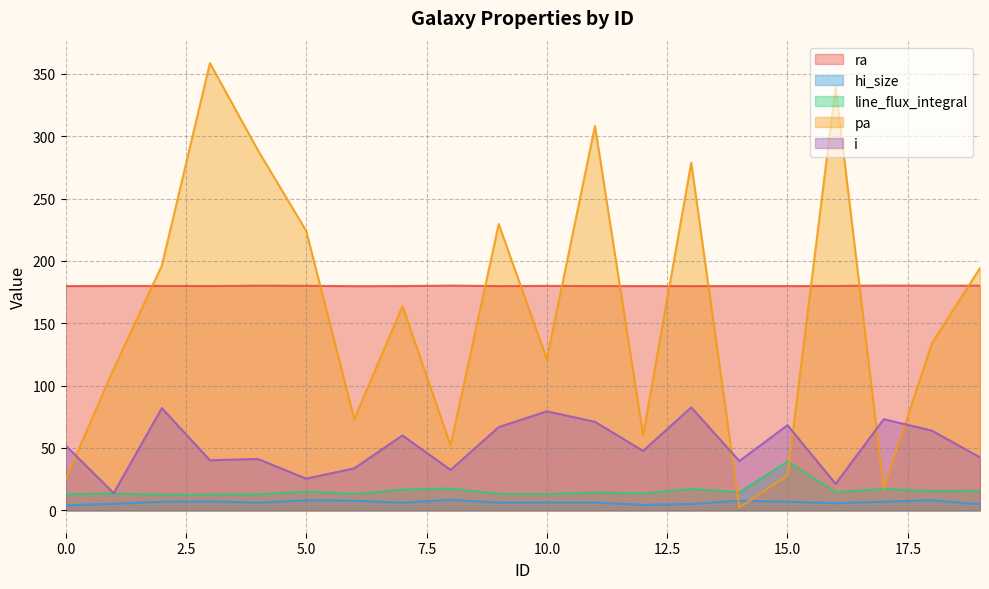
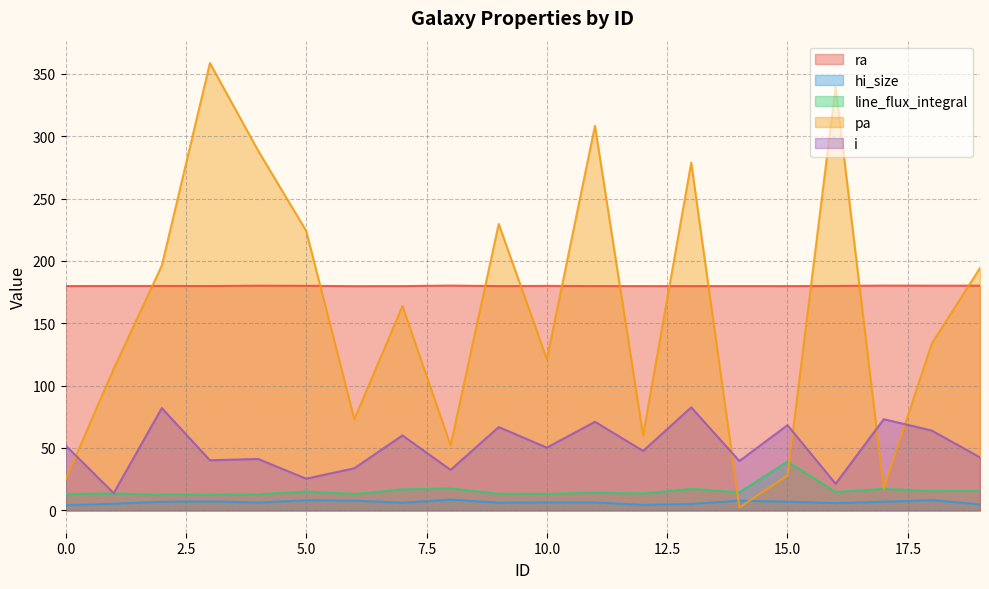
  {
    "hi_size": {
      "0.0": 4,
      "5.0": 8,
      "10.0": 6,
      "15.0": 7
    },
    "line_flux_integral": {
      "0.0": 13,
      "5.0": 15,
      "10.0": 13,
      "15.0": 39
    },
    "i": {
      "0.0": 52,
      "5.0": 25,
-     "10.0": 79,
+     "10.0": 50,
      "15.0": 68
    }
  }
